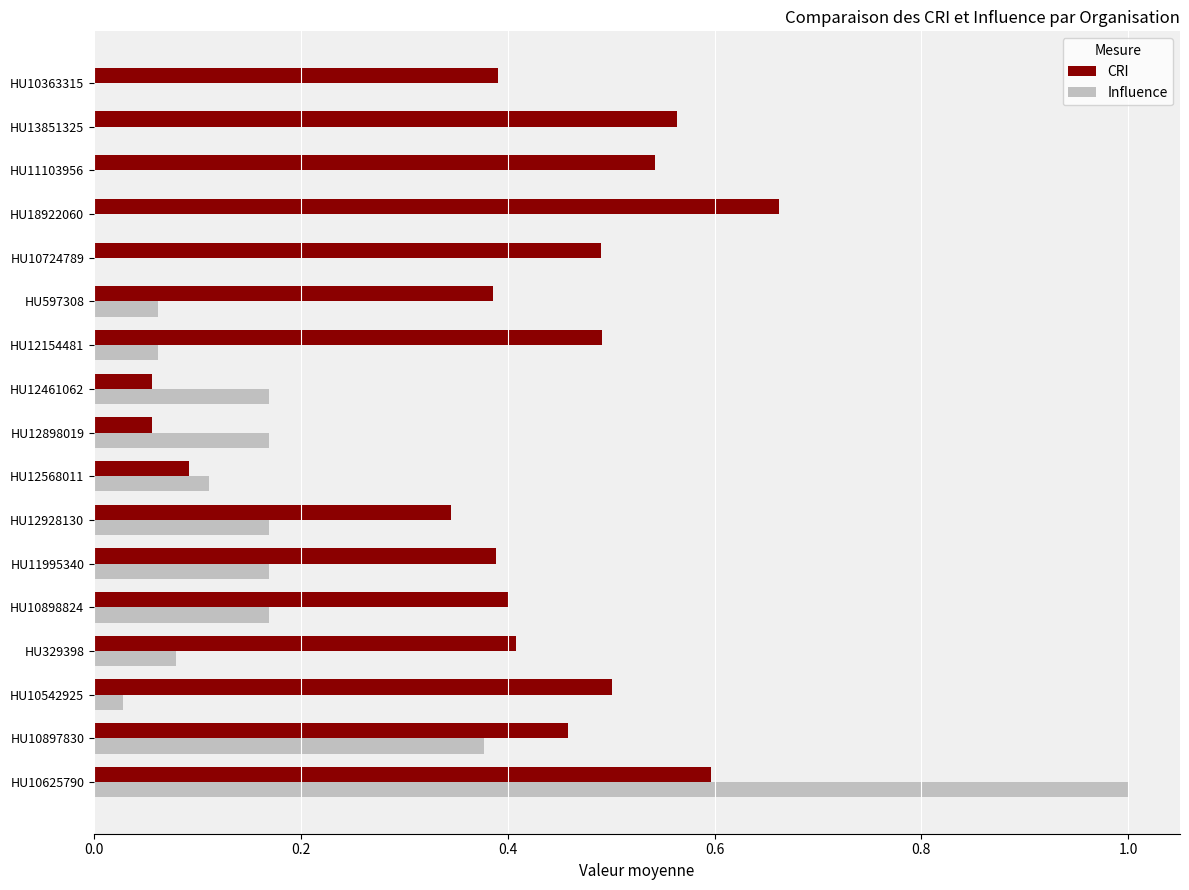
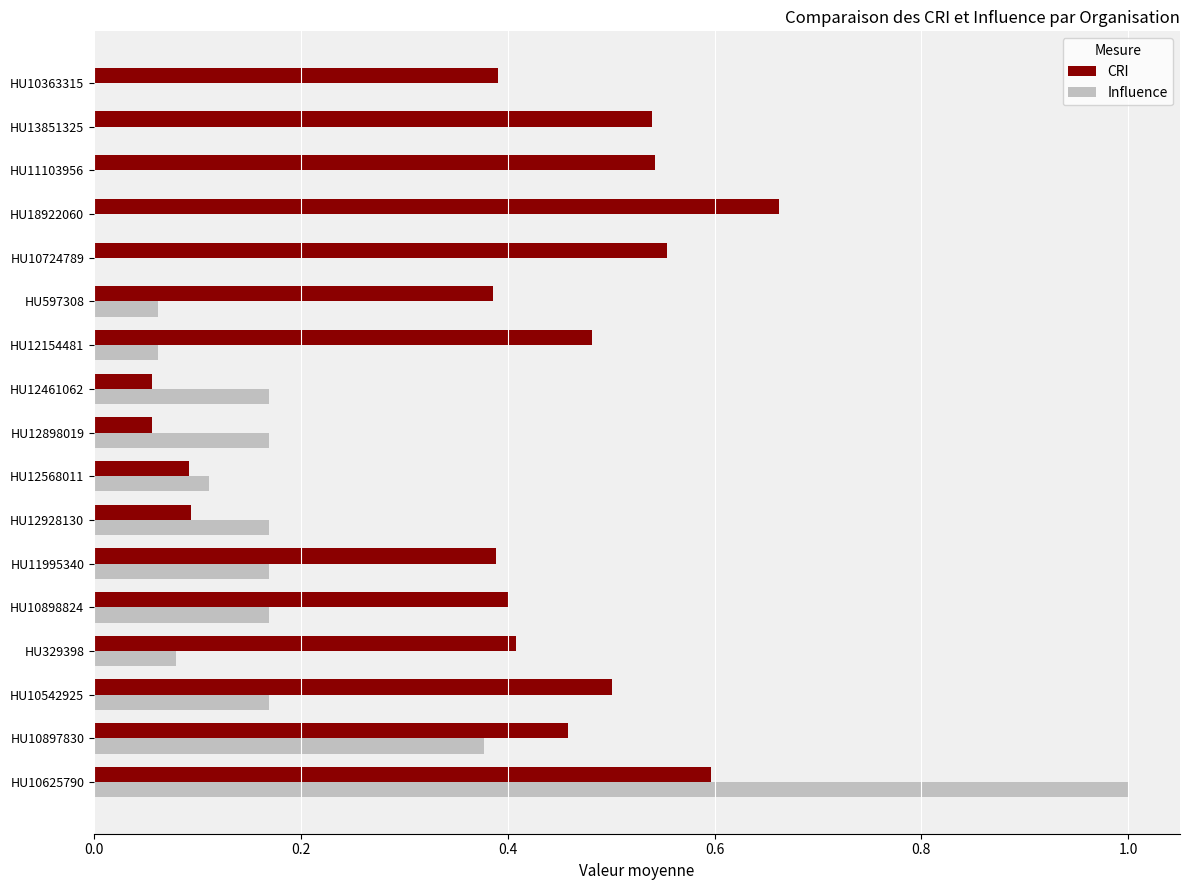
  {
    "CRI": {
      "HU10363315": 0.390,
-     "HU13851325": 0.563,
+     "HU13851325": 0.540,
      "HU11103956": 0.543,
      "HU18922060": 0.663,
-     "HU10724789": 0.491,
+     "HU10724789": 0.554,
      "HU597308": 0.386,
-     "HU12154481": 0.491,
+     "HU12154481": 0.482,
      "HU12461062": 0.056,
      "HU12898019": 0.056,
      "HU12568011": 0.092,
-     "HU12928130": 0.345,
+     "HU12928130": 0.094,
      "HU11995340": 0.389,
      "HU10898824": 0.401,
      "HU329398": 0.408,
      "HU10542925": 0.501,
      "HU10897830": 0.458,
      "HU10625790": 0.596
    },
    "Influence": {
      "HU10363315": 0.000,
      "HU13851325": 0.000,
      "HU11103956": 0.000,
      "HU18922060": 0.000,
      "HU10724789": 0.000,
      "HU597308": 0.062,
      "HU12154481": 0.062,
      "HU12461062": 0.169,
      "HU12898019": 0.169,
      "HU12568011": 0.111,
      "HU12928130": 0.169,
      "HU11995340": 0.169,
      "HU10898824": 0.169,
      "HU329398": 0.079,
-     "HU10542925": 0.028,
+     "HU10542925": 0.169,
      "HU10897830": 0.377,
      "HU10625790": 1.000
    }
  }
